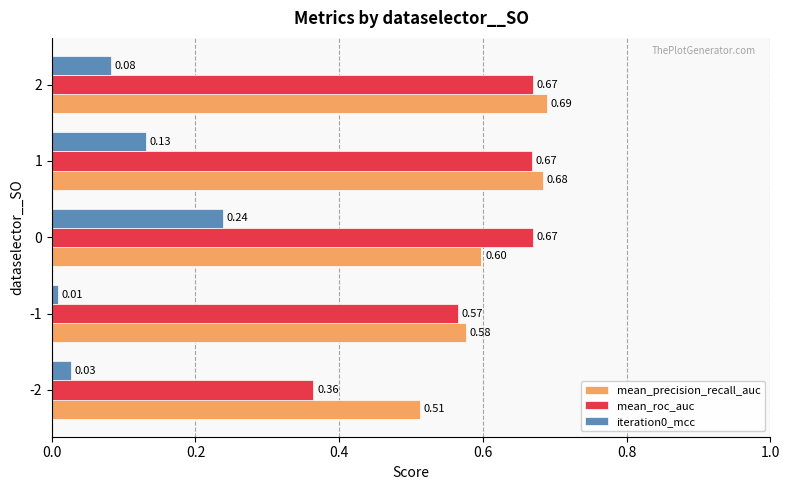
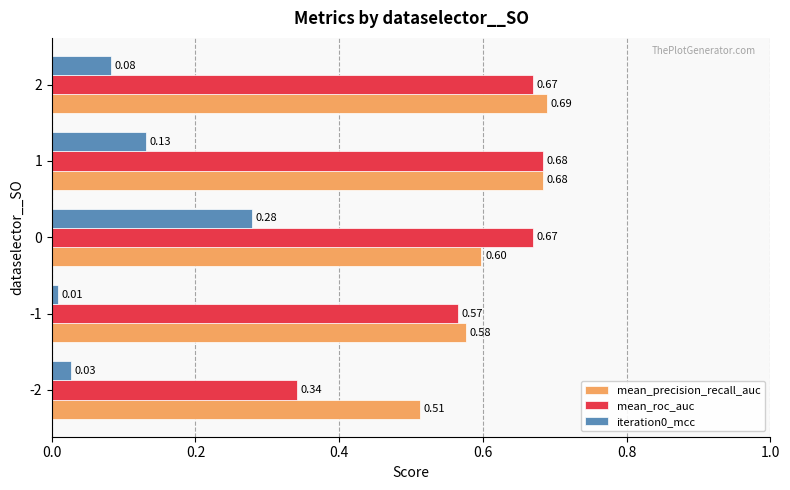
  {
    "mean_precision_recall_auc": {
      "2": 0.69,
      "1": 0.68,
      "0": 0.60,
      "-1": 0.58,
      "-2": 0.51
    },
    "mean_roc_auc": {
      "2": 0.67,
-     "1": 0.67,
+     "1": 0.68,
      "0": 0.67,
      "-1": 0.57,
-     "-2": 0.36
+     "-2": 0.34
    },
    "iteration0_mcc": {
      "2": 0.08,
      "1": 0.13,
-     "0": 0.24,
+     "0": 0.28,
      "-1": 0.01,
      "-2": 0.03
    }
  }
